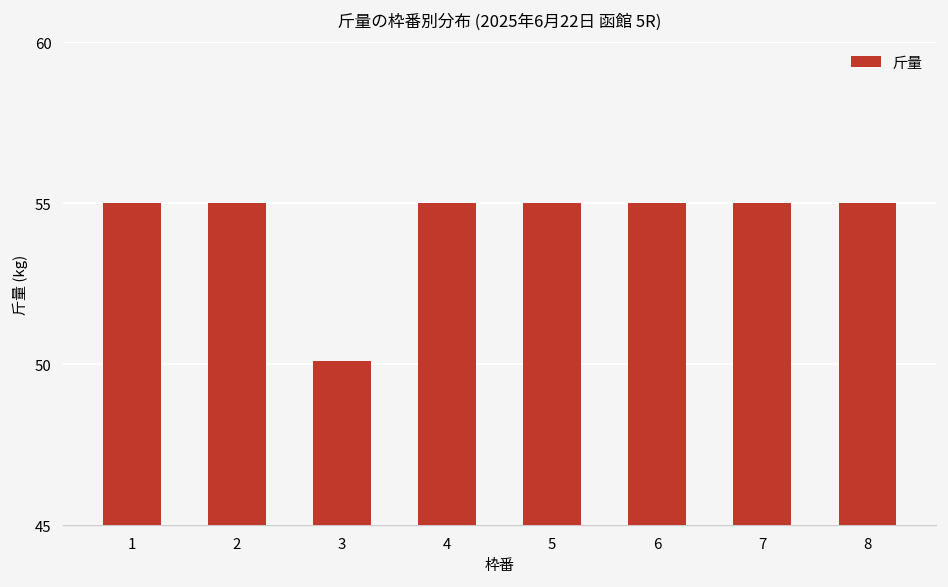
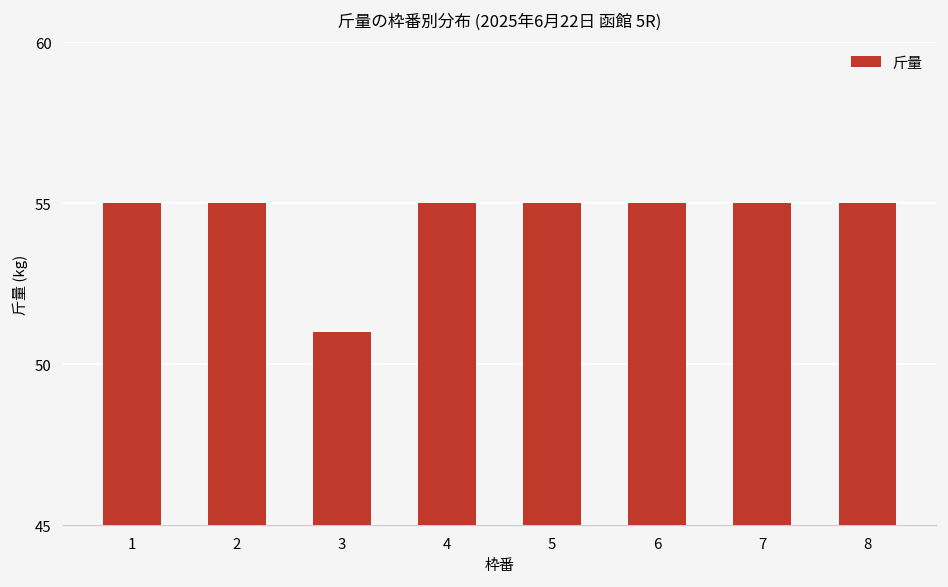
  {
    "1": 55.0,
    "2": 55.0,
-   "3": 50.1,
+   "3": 51.0,
    "4": 55.0,
    "5": 55.0,
    "6": 55.0,
    "7": 55.0,
    "8": 55.0
  }
